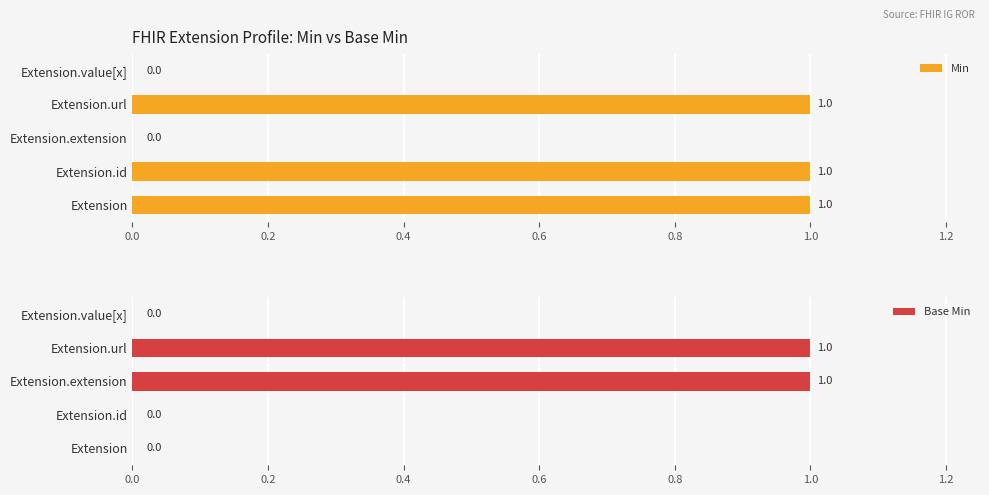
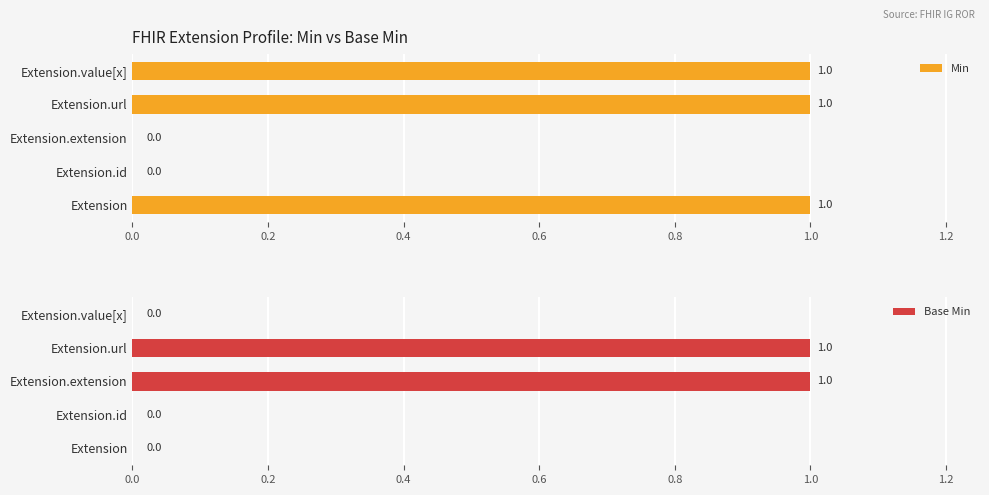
  {
    "FHIR Extension Profile: Min vs Base Min": {
-     "Extension.value[x]": 0.0,
+     "Extension.value[x]": 1.0,
      "Extension.url": 1.0,
      "Extension.extension": 0.0,
-     "Extension.id": 1.0,
+     "Extension.id": 0.0,
      "Extension": 1.0
    }
  }
